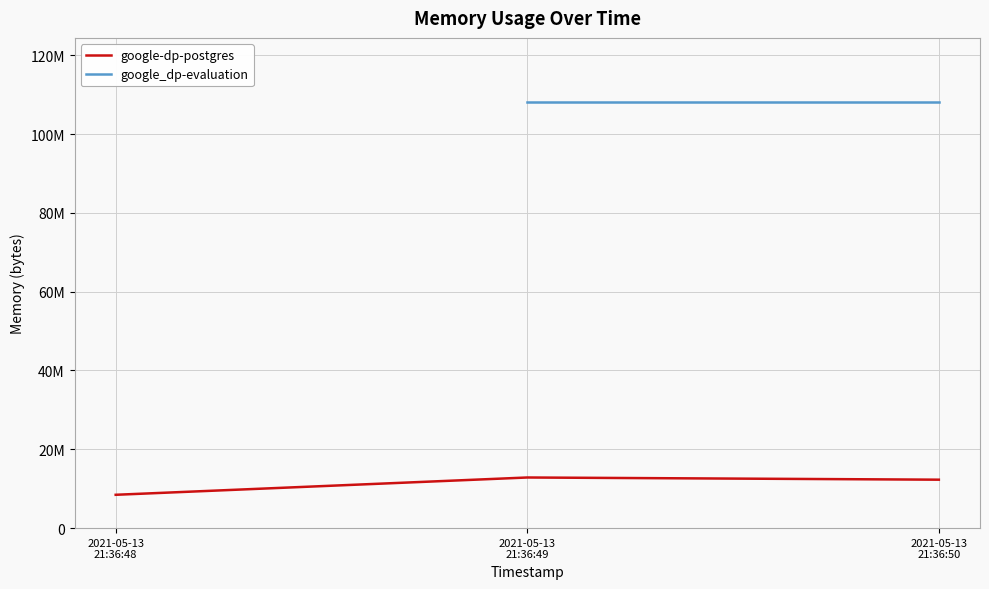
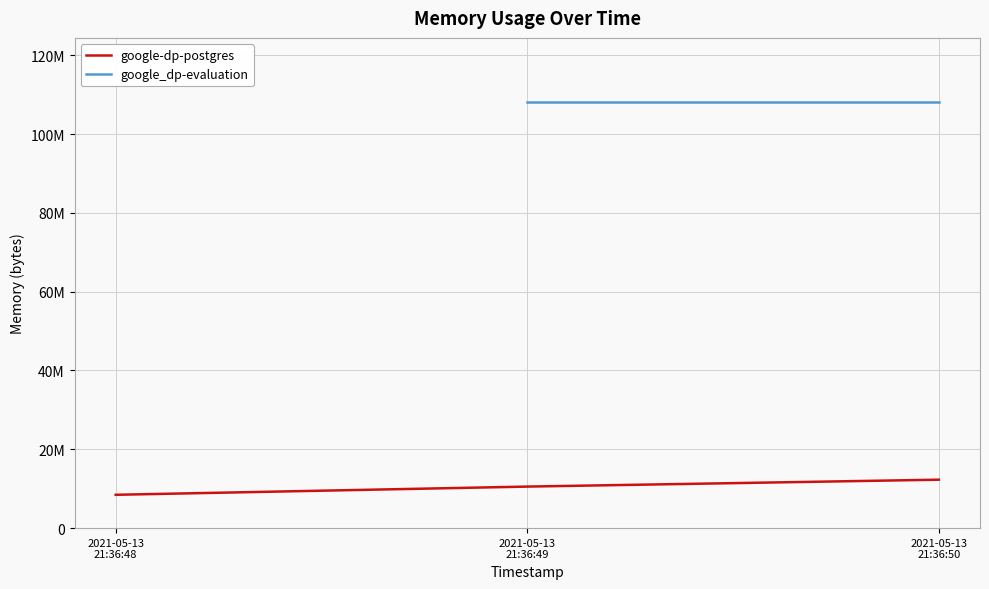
  {
    "google-dp-postgres": {
      "2021-05-13 21:36:48": 8000000,
-     "2021-05-13 21:36:49": 13000000,
+     "2021-05-13 21:36:49": 11000000,
      "2021-05-13 21:36:50": 12000000
    },
    "google_dp-evaluation": {
      "2021-05-13 21:36:49": 108000000,
      "2021-05-13 21:36:50": 108000000
    }
  }
